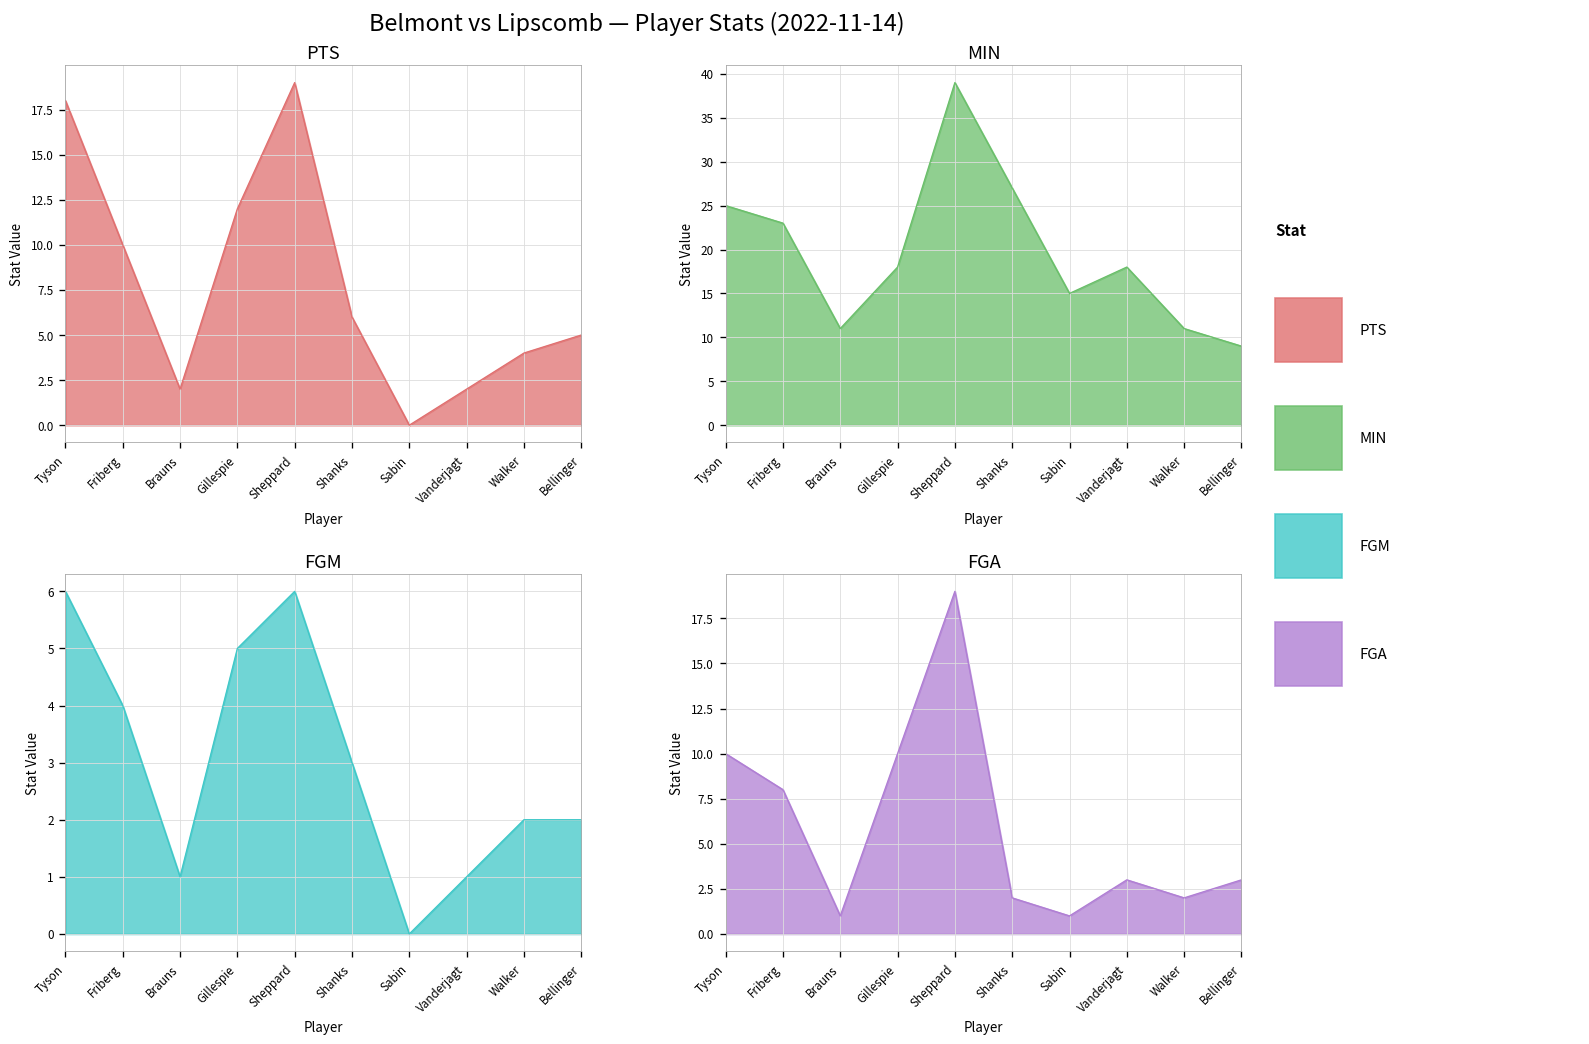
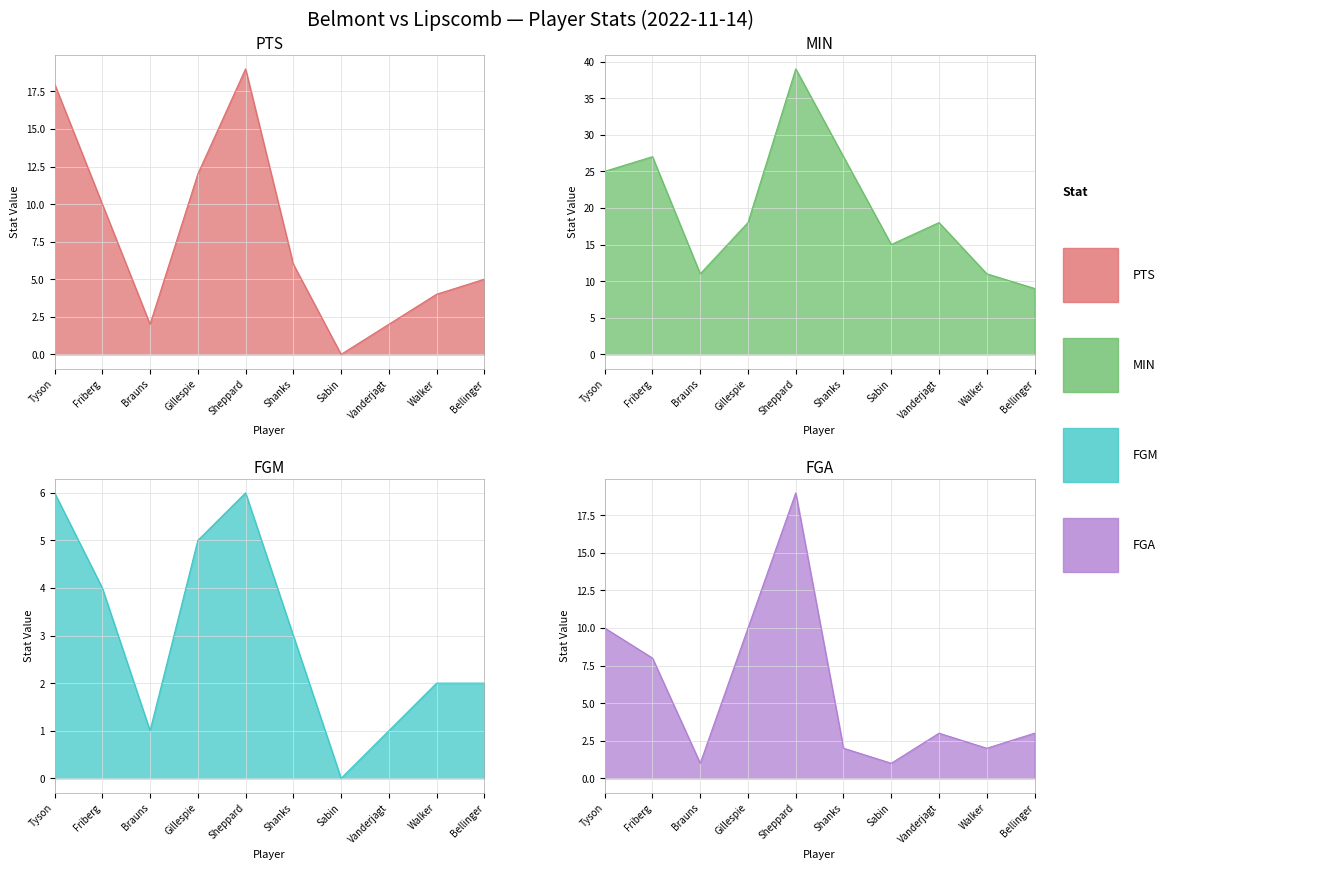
  {
    "PTS": {
      "Tyson": 18.0,
      "Friberg": 10.0,
      "Brauns": 2.0,
      "Gillespie": 12.0,
      "Sheppard": 19.0,
      "Shanks": 6.0,
      "Sabin": 0.0,
      "Vanderjagt": 2.0,
      "Walker": 4.0,
      "Bellinger": 5.0
    },
    "MIN": {
      "Tyson": 25,
-     "Friberg": 23,
+     "Friberg": 27,
      "Brauns": 11,
      "Gillespie": 18,
      "Sheppard": 39,
      "Shanks": 27,
      "Sabin": 15,
      "Vanderjagt": 18,
      "Walker": 11,
      "Bellinger": 9
    },
    "FGM": {
      "Tyson": 6.0,
      "Friberg": 4.0,
      "Brauns": 1.0,
      "Gillespie": 5.0,
      "Sheppard": 6.0,
      "Shanks": 3.0,
      "Sabin": 0.0,
      "Vanderjagt": 1.0,
      "Walker": 2.0,
      "Bellinger": 2.0
    },
    "FGA": {
      "Tyson": 10.0,
      "Friberg": 8.0,
      "Brauns": 1.0,
      "Gillespie": 10.0,
      "Sheppard": 19.0,
      "Shanks": 2.0,
      "Sabin": 1.0,
      "Vanderjagt": 3.0,
      "Walker": 2.0,
      "Bellinger": 3.0
    }
  }
